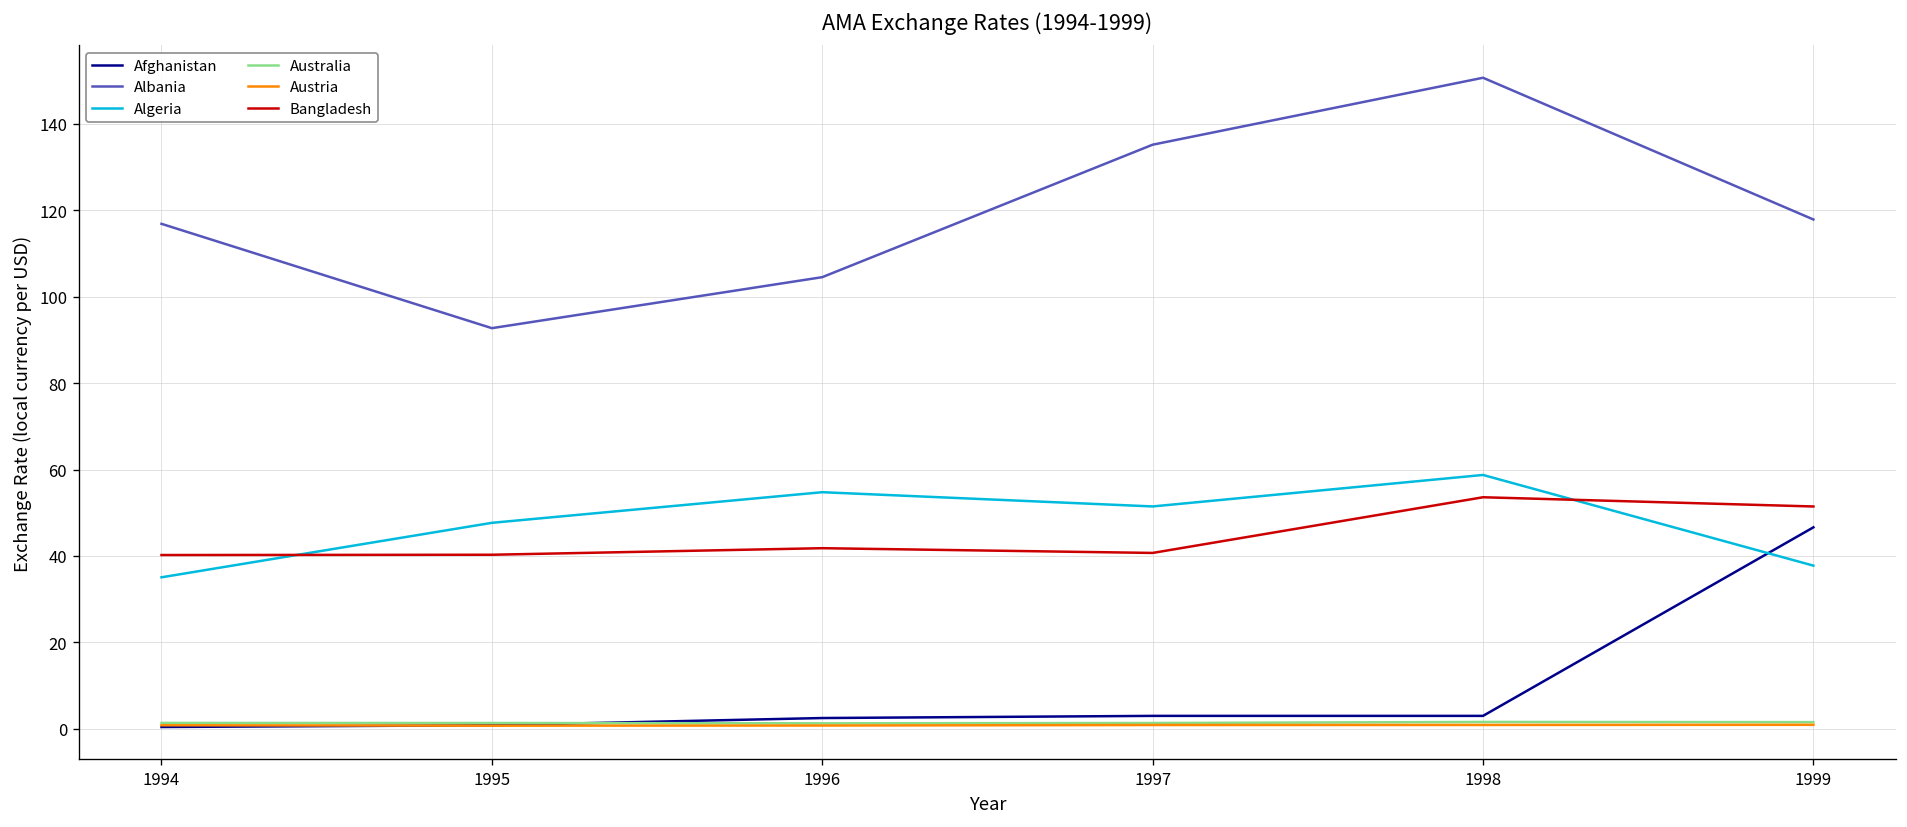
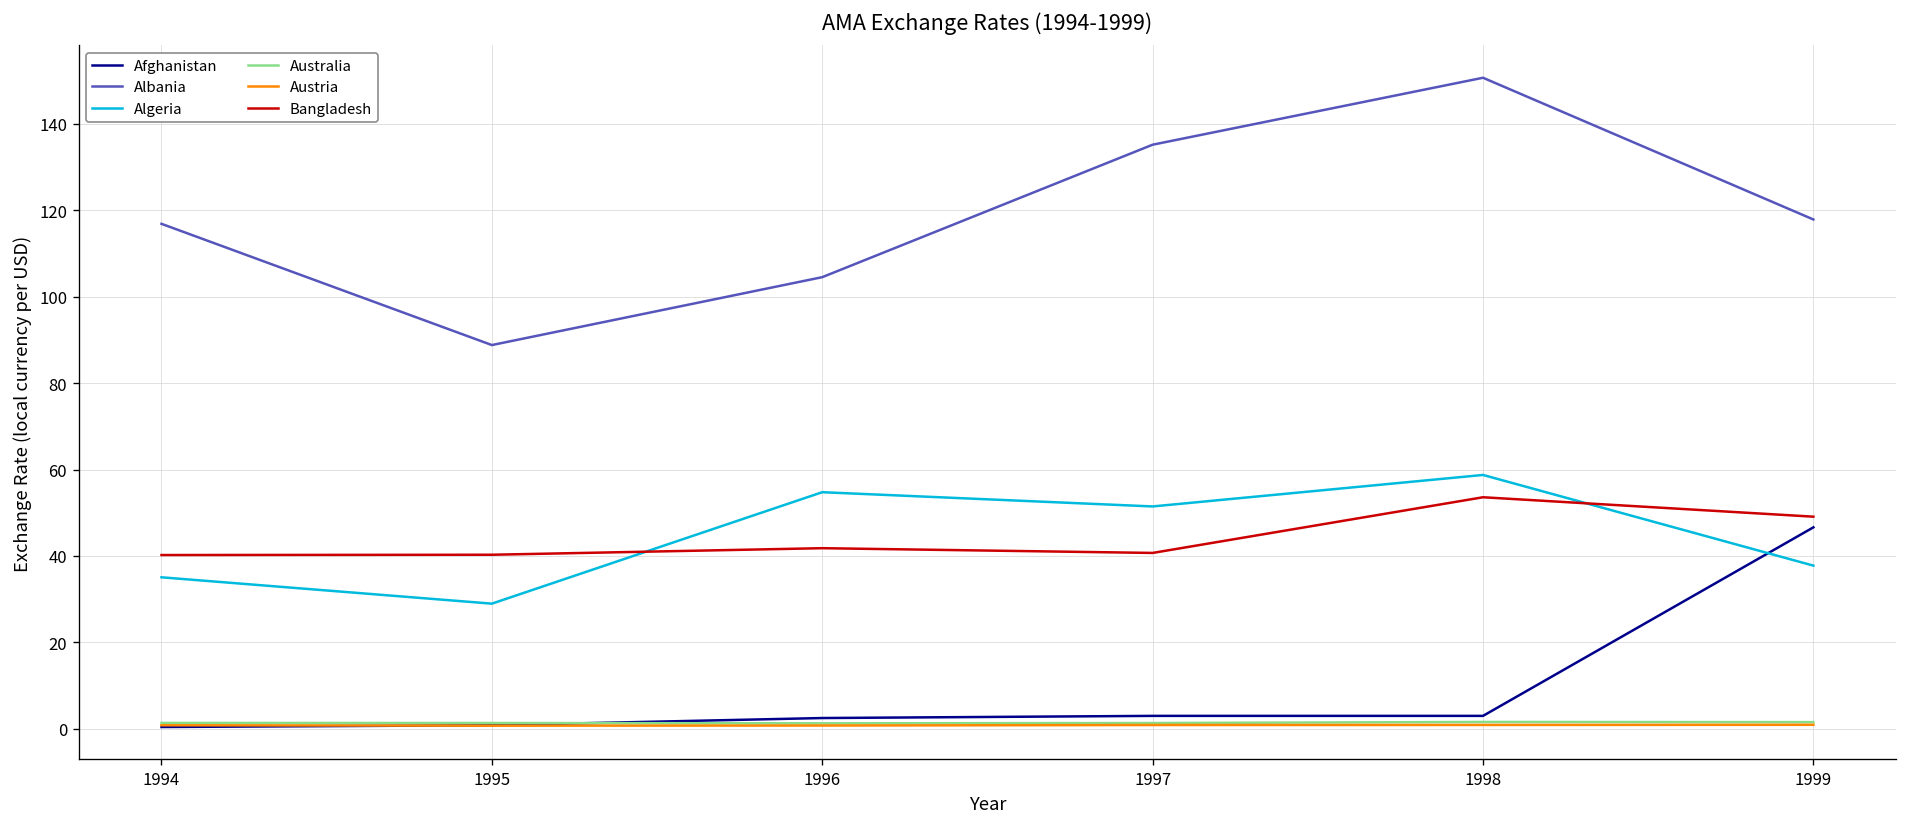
  {
    "Afghanistan": {
      "1996": 3,
      "1997": 3,
      "1998": 3,
      "1999": 47
    },
    "Albania": {
      "1994": 117,
-     "1995": 93,
+     "1995": 89,
      "1996": 104,
      "1997": 135,
      "1998": 151,
      "1999": 118
    },
    "Algeria": {
      "1994": 35,
-     "1995": 48,
+     "1995": 29,
      "1996": 55,
      "1997": 51,
      "1998": 59,
      "1999": 38
    },
    "Bangladesh": {
      "1994": 40,
      "1995": 40,
      "1996": 42,
      "1997": 41,
      "1998": 54,
-     "1999": 51
+     "1999": 49
    }
  }
